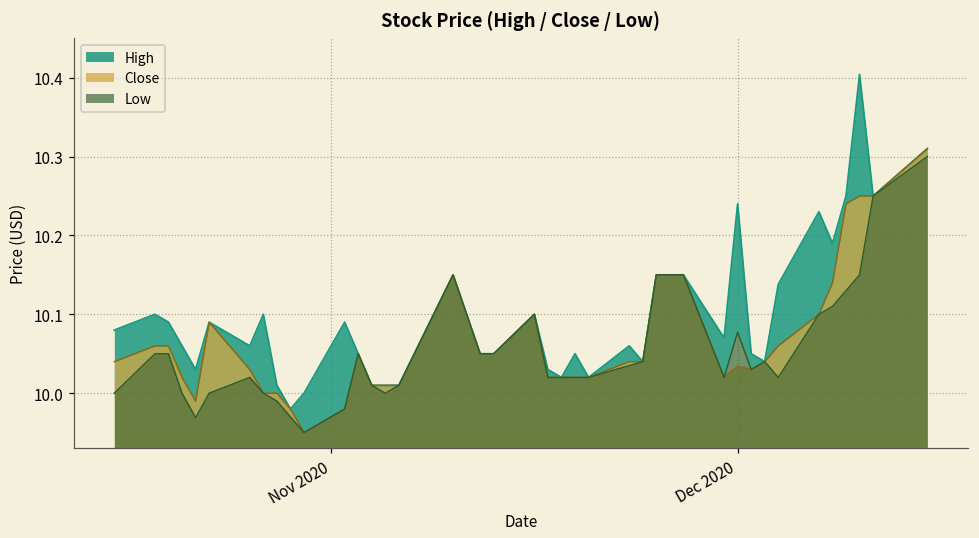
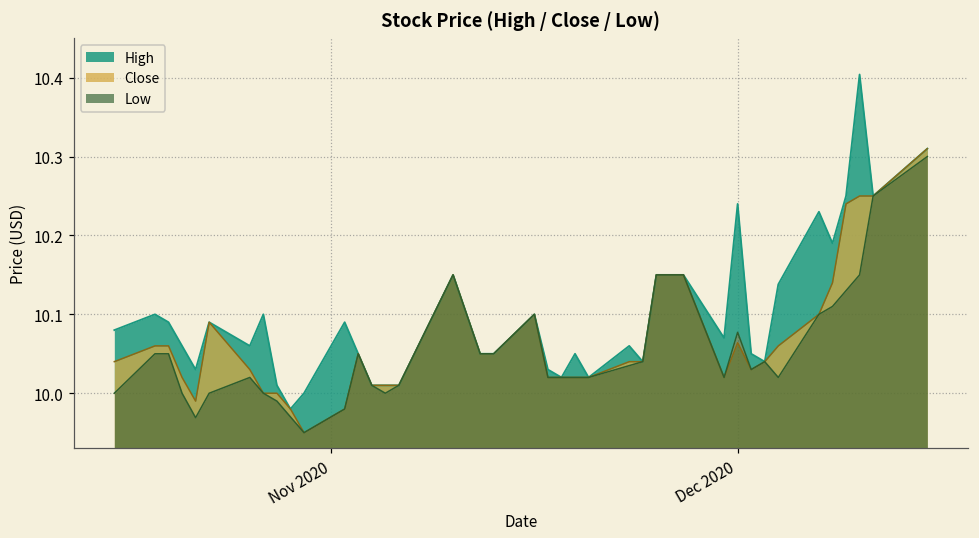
  {
    "High": {
      "Dec 2020": 10.24
    },
    "Close": {
-     "Dec 2020": 10.03
+     "Dec 2020": 10.06
    },
    "Low": {
      "Dec 2020": 10.08
    }
  }
